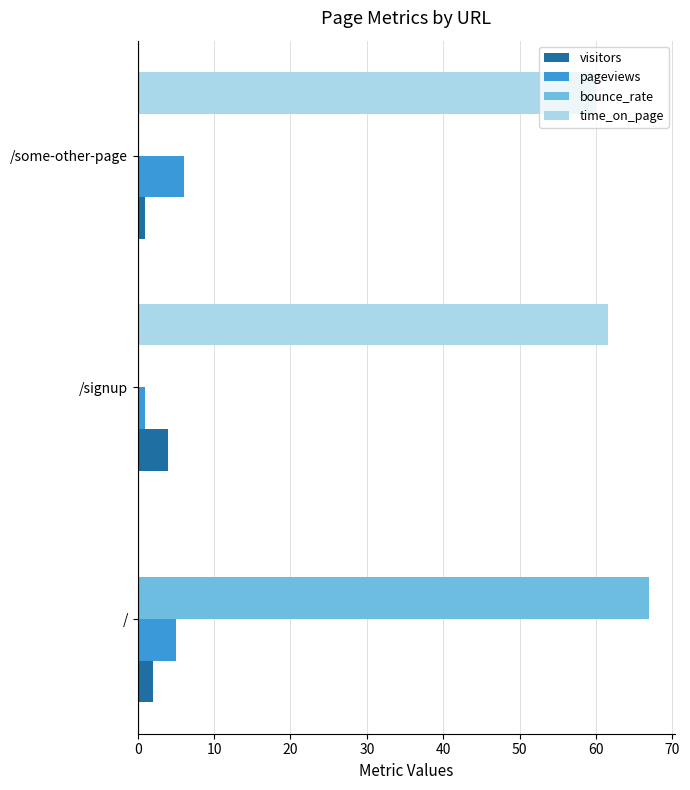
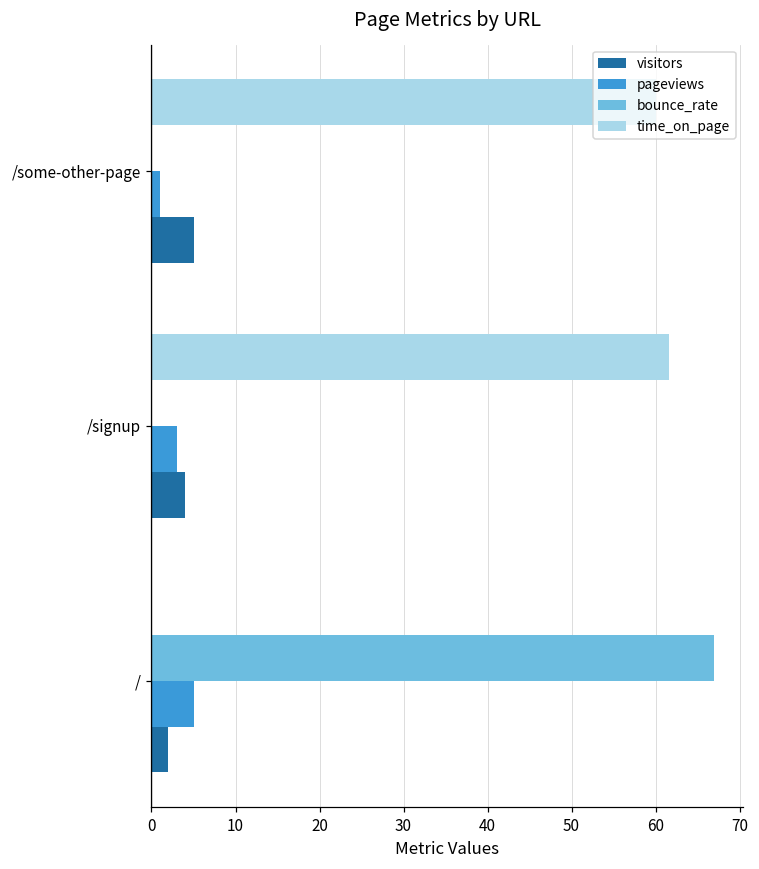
  {
    "visitors": {
-     "/some-other-page": 1,
+     "/some-other-page": 5,
      "/signup": 4,
      "/": 2
    },
    "pageviews": {
-     "/some-other-page": 6,
-     "/signup": 1,
+     "/some-other-page": 1,
+     "/signup": 3,
      "/": 5
    },
    "bounce_rate": {
      "/some-other-page": 0,
      "/signup": 0,
      "/": 67
    },
    "time_on_page": {
      "/signup": 62,
      "/": 0
    }
  }
